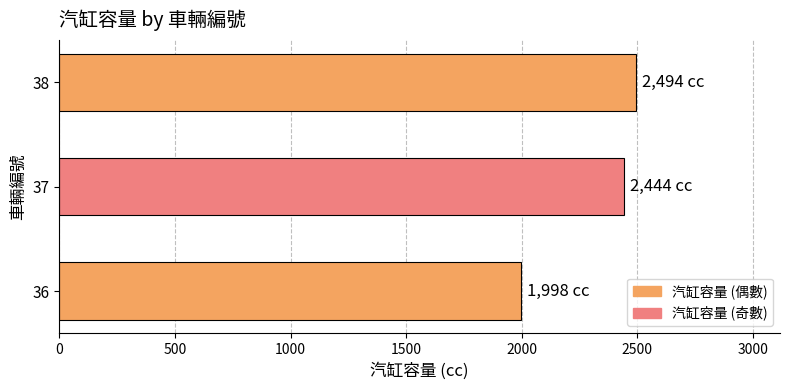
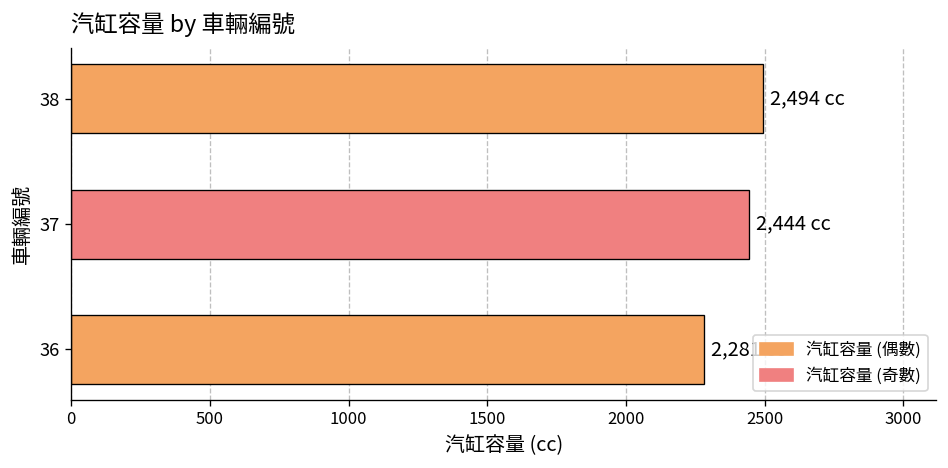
  {
-   "36": 2000
+   "36": 2280
  }
